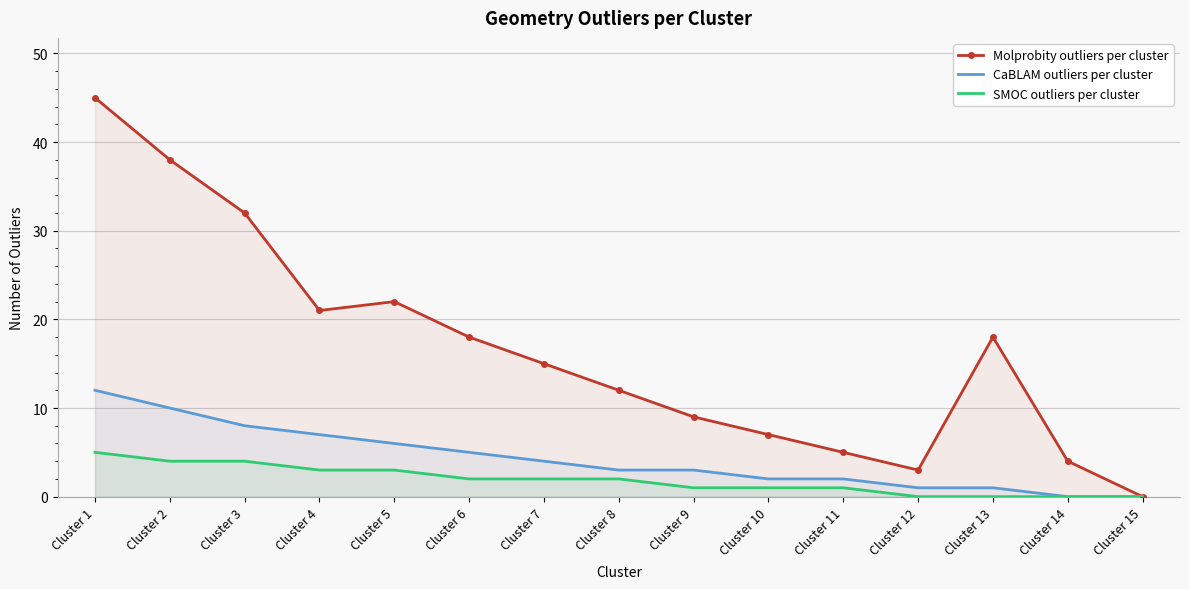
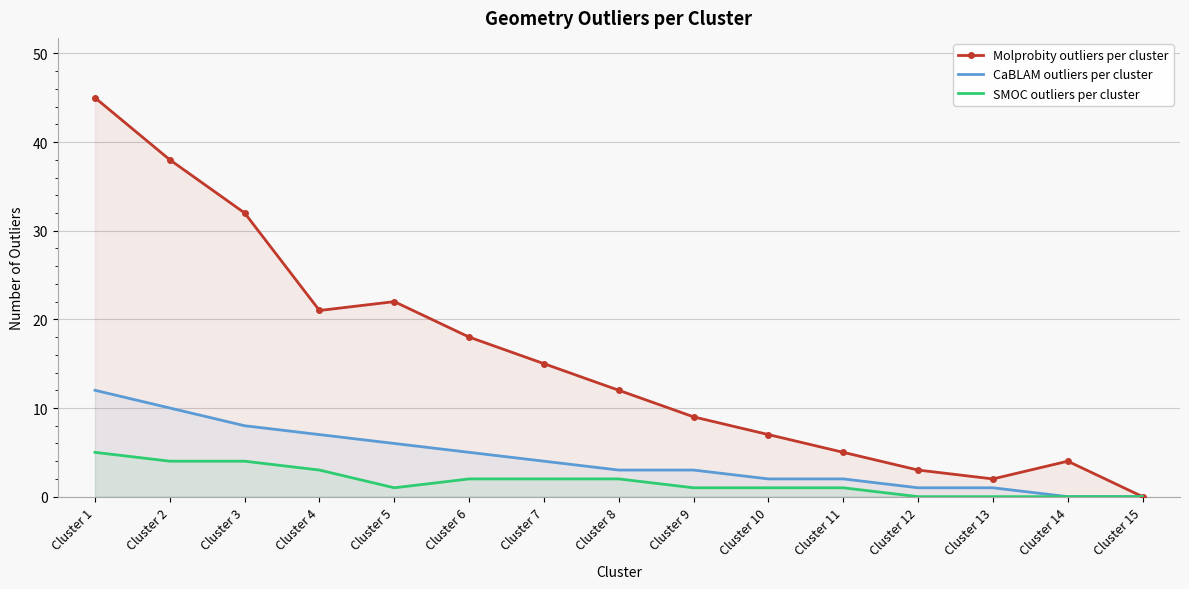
  {
    "Molprobity outliers per cluster": {
      "Cluster 1": 45,
      "Cluster 2": 38,
      "Cluster 3": 32,
      "Cluster 4": 21,
      "Cluster 5": 22,
      "Cluster 6": 18,
      "Cluster 7": 15,
      "Cluster 8": 12,
      "Cluster 9": 9,
      "Cluster 10": 7,
      "Cluster 11": 5,
      "Cluster 12": 3,
-     "Cluster 13": 18,
+     "Cluster 13": 2,
      "Cluster 14": 4
    },
    "CaBLAM outliers per cluster": {
      "Cluster 1": 12,
      "Cluster 2": 10,
      "Cluster 3": 8,
      "Cluster 4": 7,
      "Cluster 5": 6,
      "Cluster 6": 5,
      "Cluster 7": 4,
      "Cluster 8": 3,
      "Cluster 9": 3,
      "Cluster 10": 2,
      "Cluster 11": 2,
      "Cluster 12": 1,
      "Cluster 13": 1
    },
    "SMOC outliers per cluster": {
      "Cluster 1": 5,
      "Cluster 2": 4,
      "Cluster 3": 4,
      "Cluster 4": 3,
-     "Cluster 5": 3,
+     "Cluster 5": 1,
      "Cluster 6": 2,
      "Cluster 7": 2,
      "Cluster 8": 2,
      "Cluster 9": 1,
      "Cluster 10": 1,
      "Cluster 11": 1,
      "Cluster 12": 0,
      "Cluster 13": 0
    }
  }
